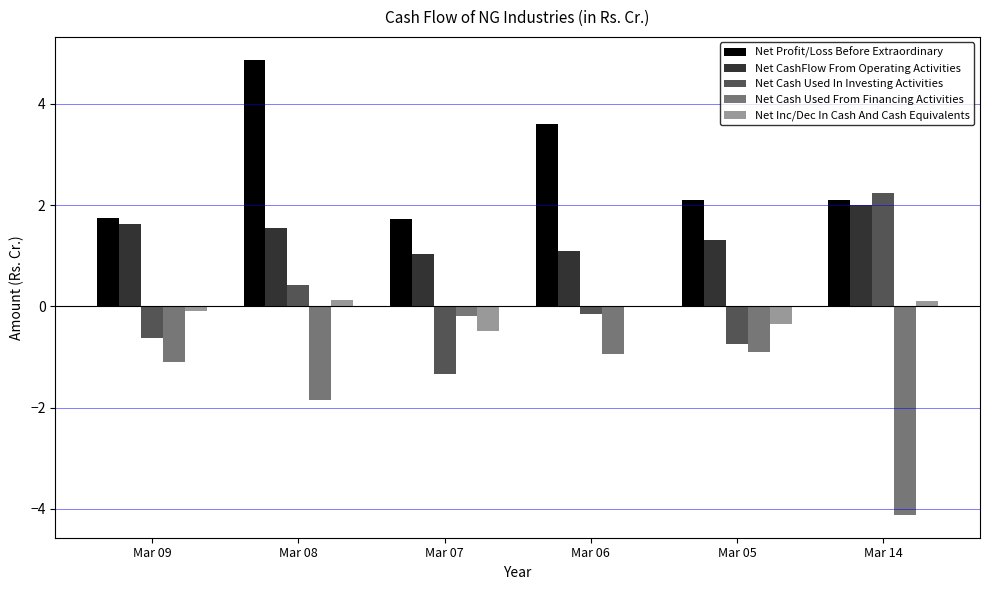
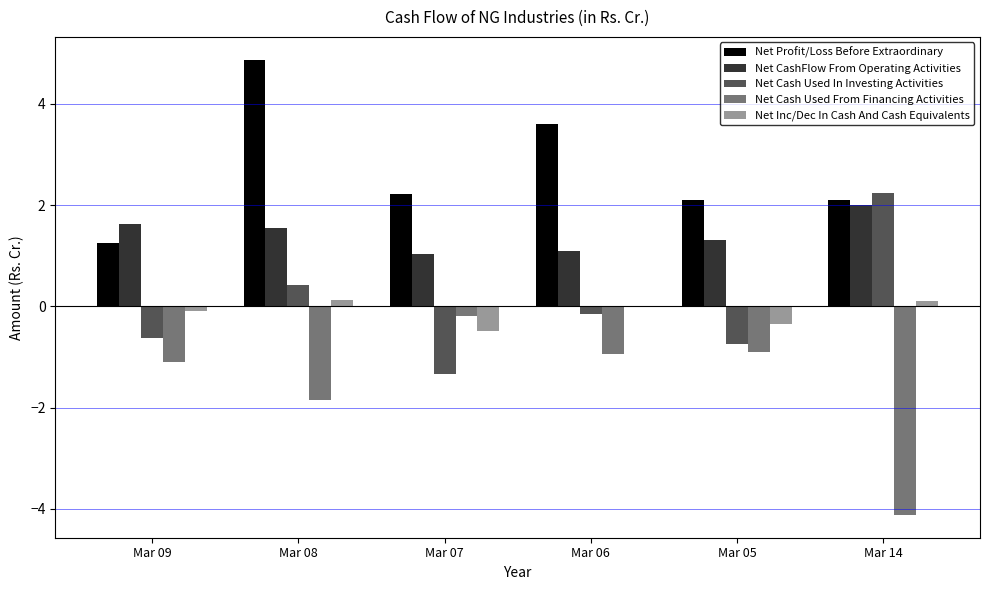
  {
    "Net Profit/Loss Before Extraordinary": {
-     "Mar 09": 1.8,
+     "Mar 09": 1.3,
      "Mar 08": 4.9,
-     "Mar 07": 1.7,
+     "Mar 07": 2.2,
      "Mar 06": 3.6,
      "Mar 05": 2.1,
      "Mar 14": 2.1
    }
  }
